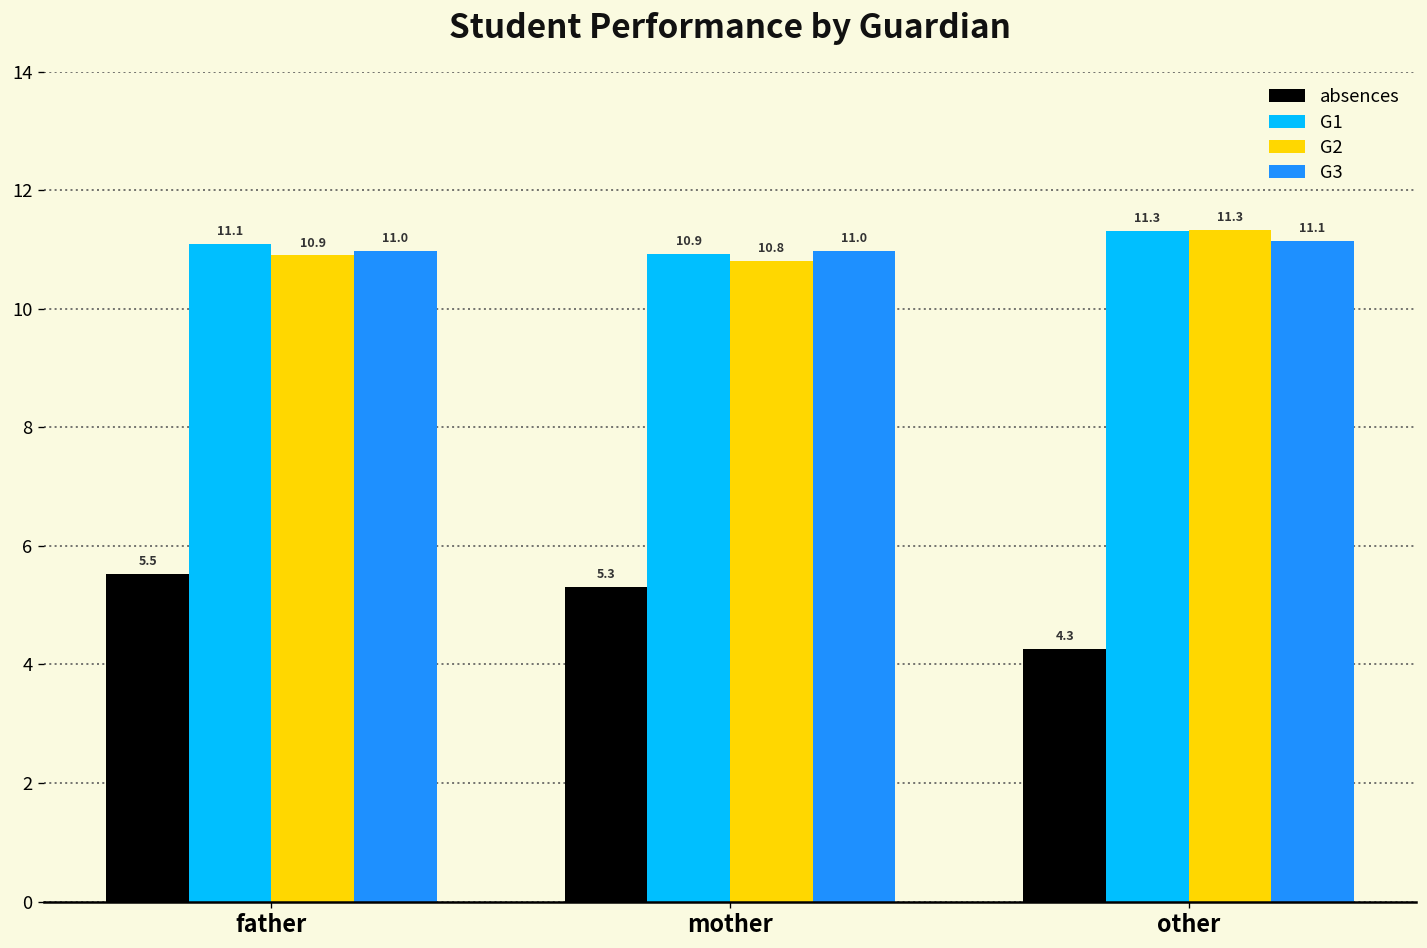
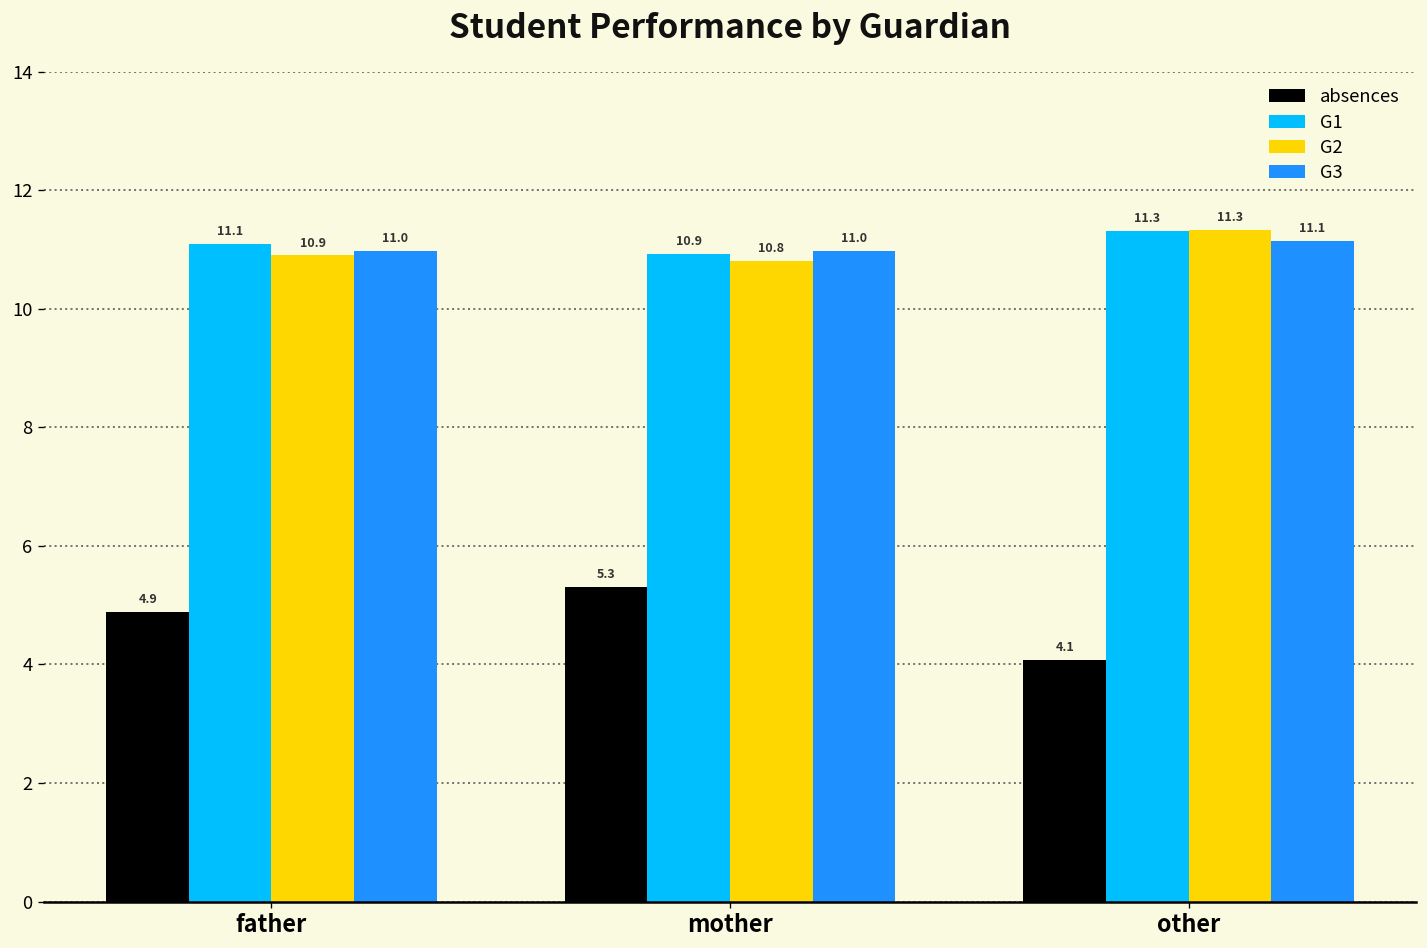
  {
    "absences": {
-     "father": 5.5,
+     "father": 4.9,
      "mother": 5.3,
-     "other": 4.3
+     "other": 4.1
    },
    "G2": {
      "father": 10.9,
      "mother": 10.8,
      "other": 11.3
    }
  }
